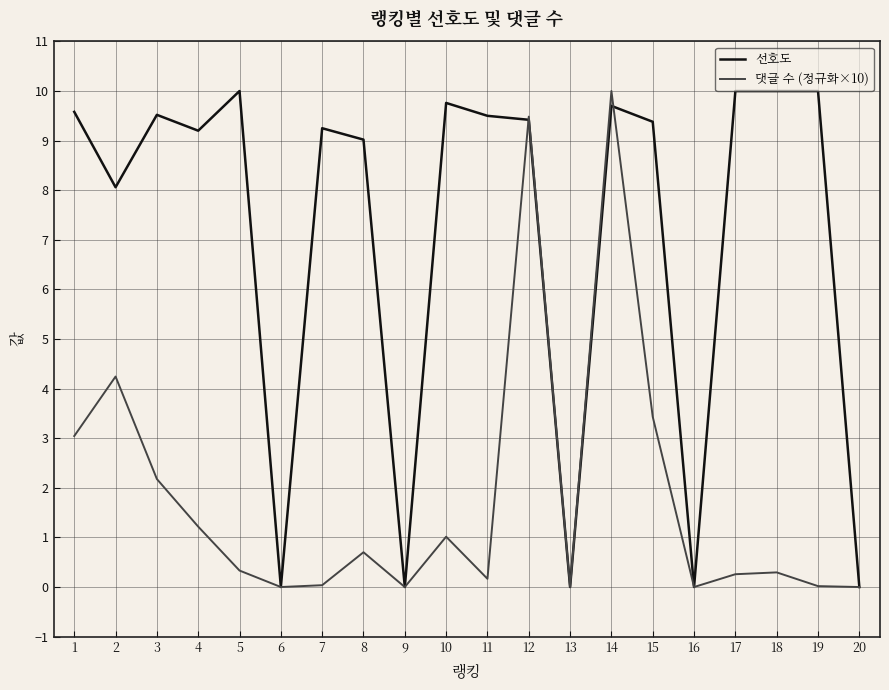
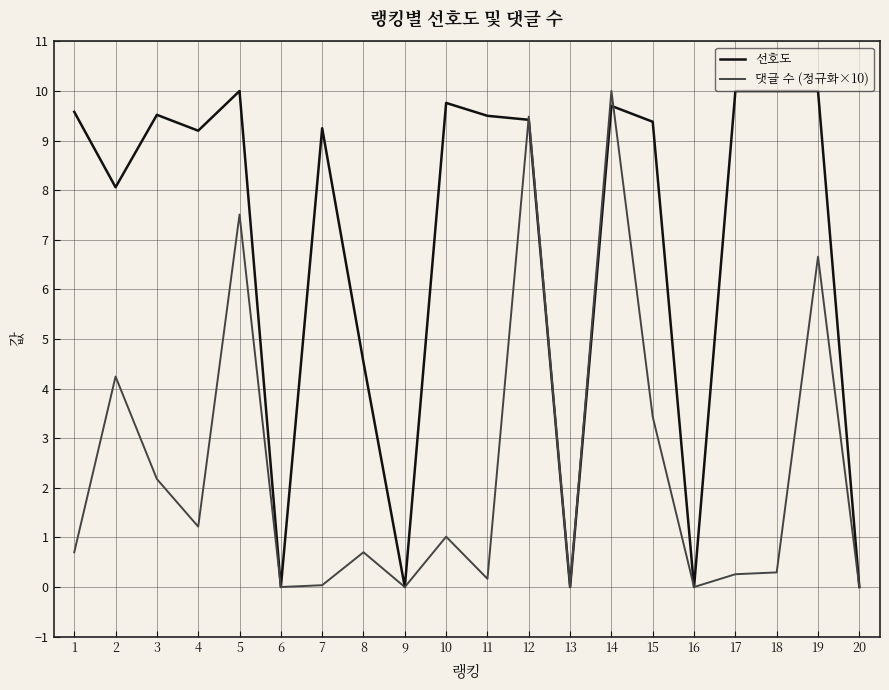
  {
    "선호도": {
      "1": 9.6,
      "2": 8.1,
      "3": 9.5,
      "4": 9.2,
      "5": 10.0,
      "7": 9.3,
-     "8": 9.0,
+     "8": 4.5,
      "10": 9.8,
      "11": 9.5,
      "12": 9.4,
      "14": 9.7,
      "15": 9.4
    },
    "댓글 수 (정규화×10)": {
-     "1": 3.0,
+     "1": 0.7,
      "2": 4.2,
      "3": 2.2,
      "4": 1.2,
-     "5": 0.3,
+     "5": 7.5,
      "7": 0.0,
      "8": 0.7,
      "10": 1.0,
      "11": 0.2,
      "12": 9.5,
      "14": 10.0,
      "15": 3.4,
      "17": 0.3,
      "18": 0.3,
-     "19": 0.0
+     "19": 6.7
    }
  }
